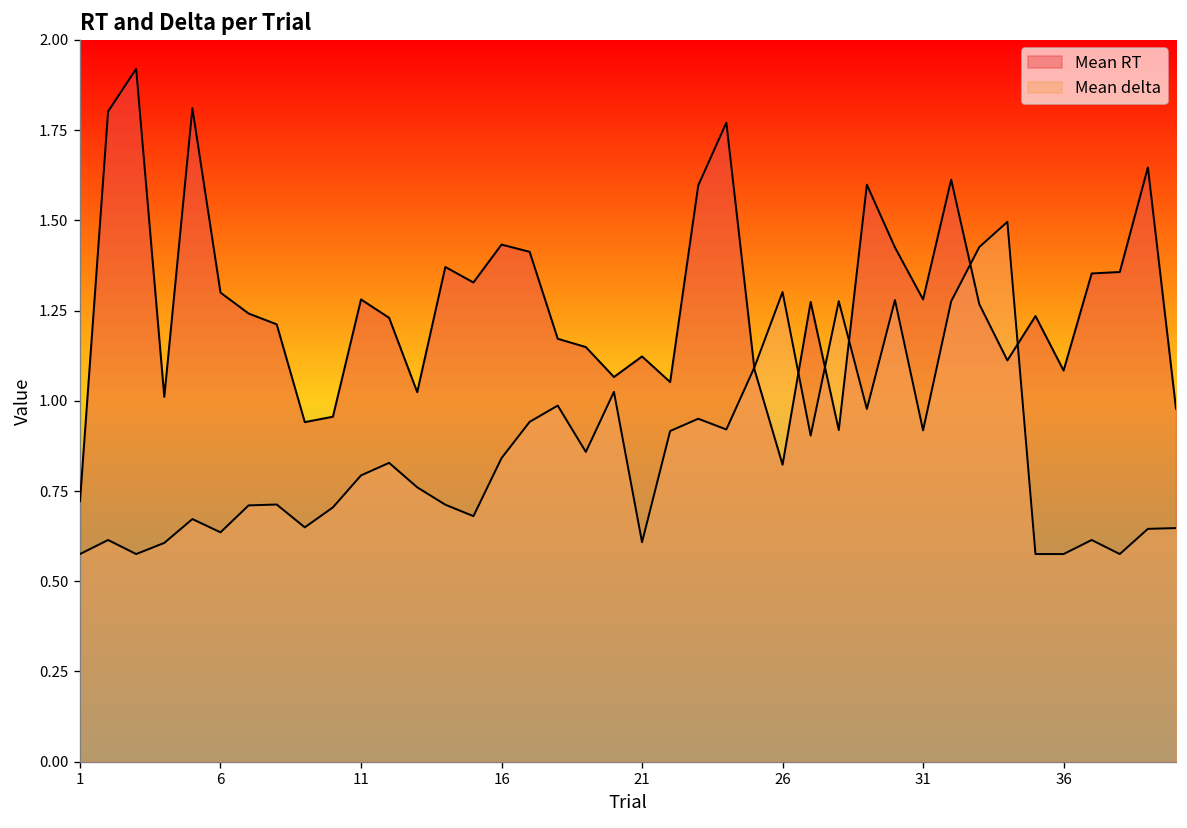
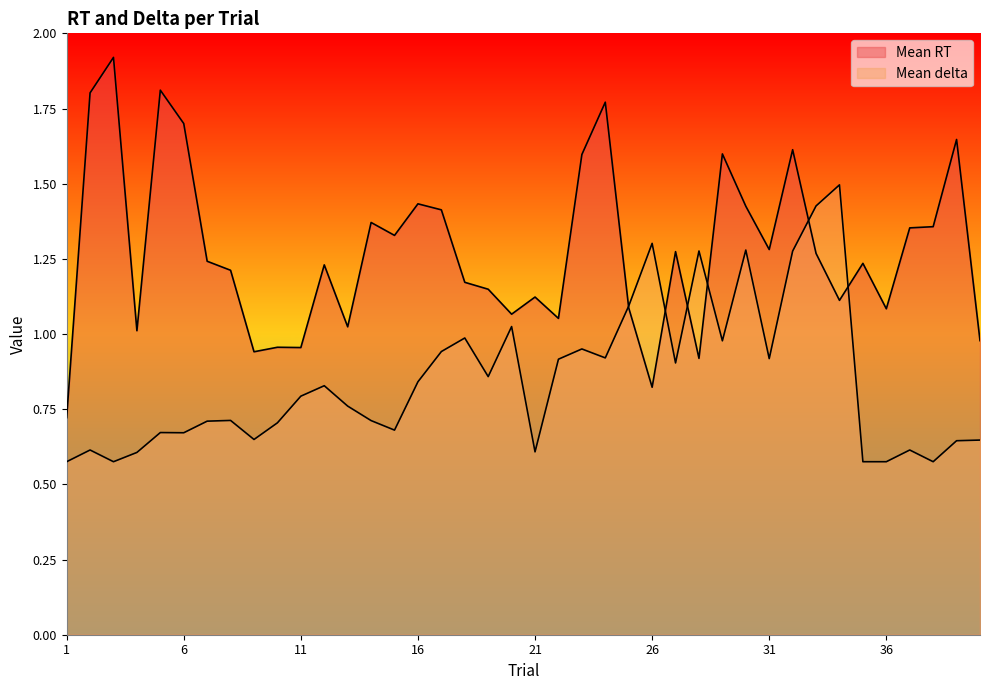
  {
    "Mean RT": {
      "1": 0.72,
-     "6": 1.3,
-     "11": 1.28,
+     "6": 1.7,
+     "11": 0.96,
      "16": 1.43,
      "21": 1.12,
      "26": 0.82,
      "31": 1.28,
      "36": 1.08
    },
    "Mean delta": {
      "1": 0.58,
-     "6": 0.64,
+     "6": 0.67,
      "11": 0.79,
      "16": 0.84,
      "21": 0.61,
      "26": 1.30,
      "31": 0.92,
      "36": 0.58
    }
  }
